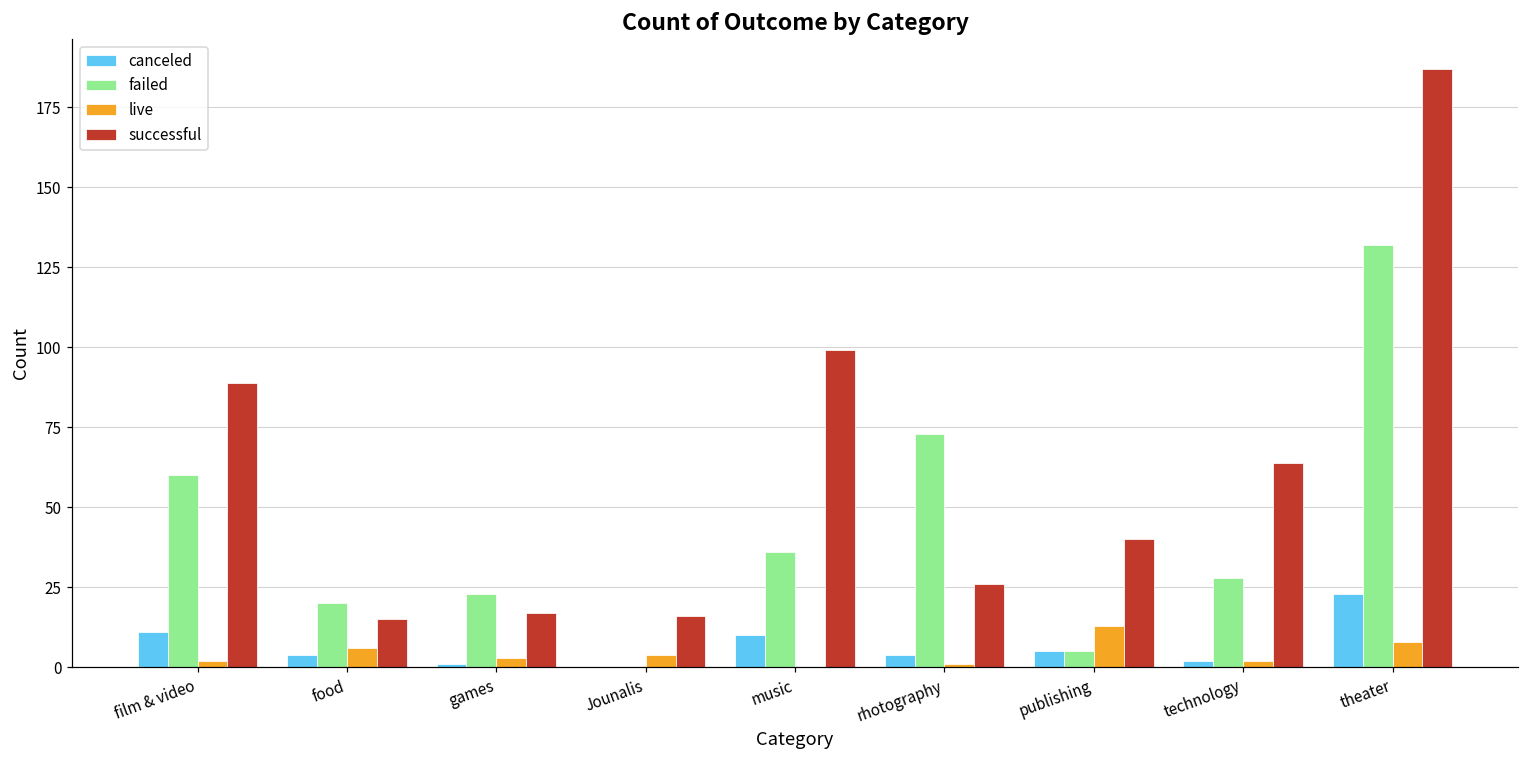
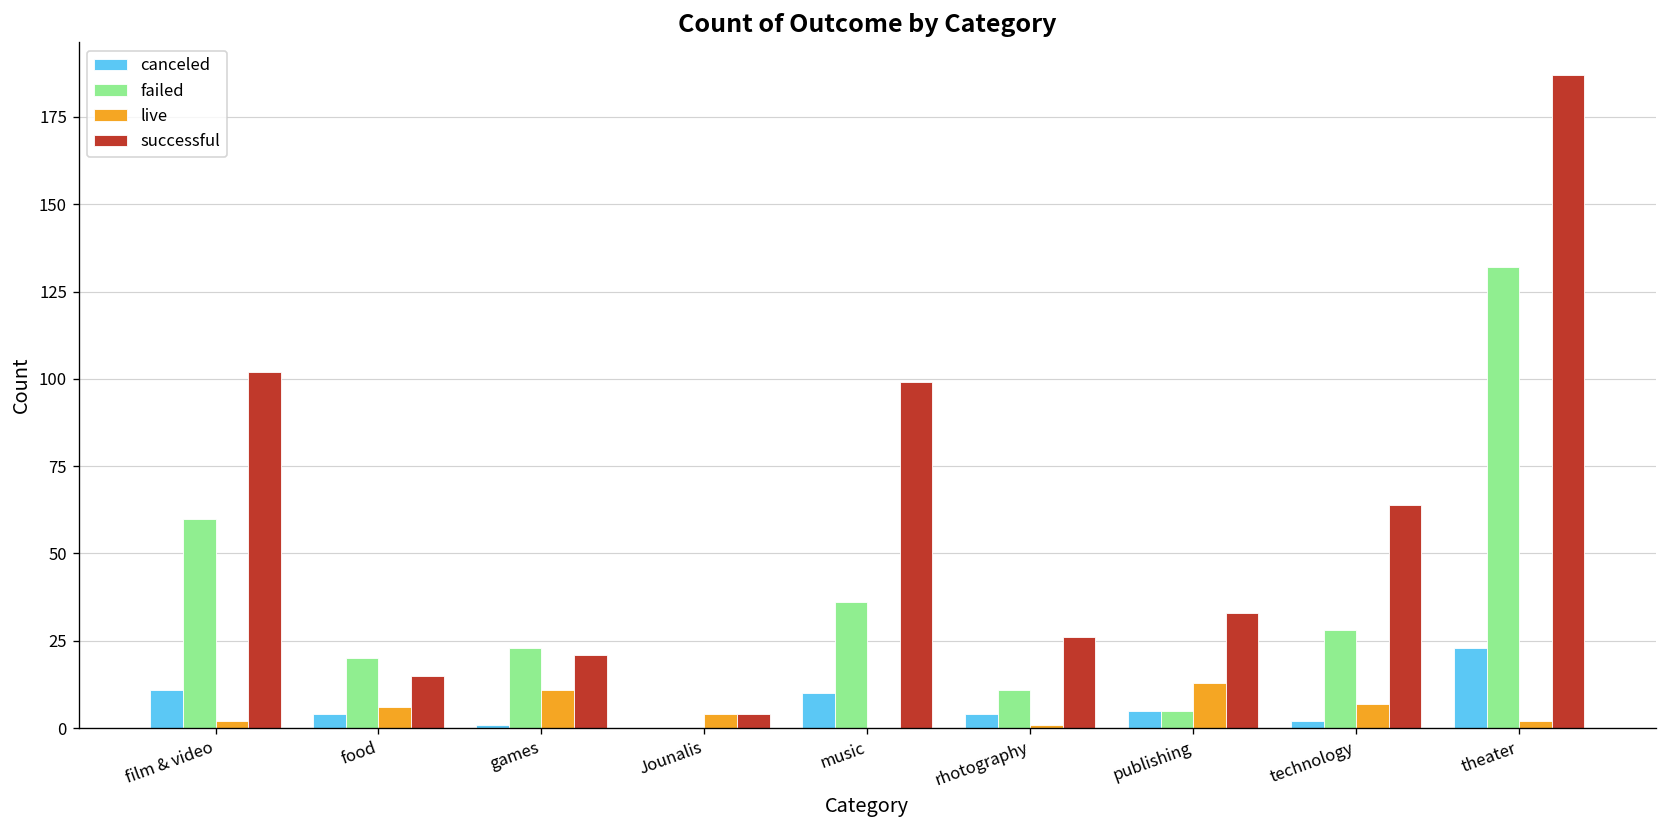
  {
    "canceled": {
      "film & video": 11,
      "food": 4,
      "games": 1,
      "Jounalis": 0,
      "music": 10,
      "rhotography": 4,
      "publishing": 5,
      "technology": 2,
      "theater": 23
    },
    "failed": {
      "film & video": 60,
      "food": 20,
      "games": 23,
      "Jounalis": 0,
      "music": 36,
-     "rhotography": 73,
+     "rhotography": 11,
      "publishing": 5,
      "technology": 28,
      "theater": 132
    },
    "live": {
      "film & video": 2,
      "food": 6,
-     "games": 3,
+     "games": 11,
      "Jounalis": 4,
      "music": 0,
      "rhotography": 1,
      "publishing": 13,
-     "technology": 2,
-     "theater": 8
+     "technology": 7,
+     "theater": 2
    },
    "successful": {
-     "film & video": 89,
+     "film & video": 102,
      "food": 15,
-     "games": 17,
-     "Jounalis": 16,
+     "games": 21,
+     "Jounalis": 4,
      "music": 99,
      "rhotography": 26,
-     "publishing": 40,
+     "publishing": 33,
      "technology": 64,
      "theater": 187
    }
  }
